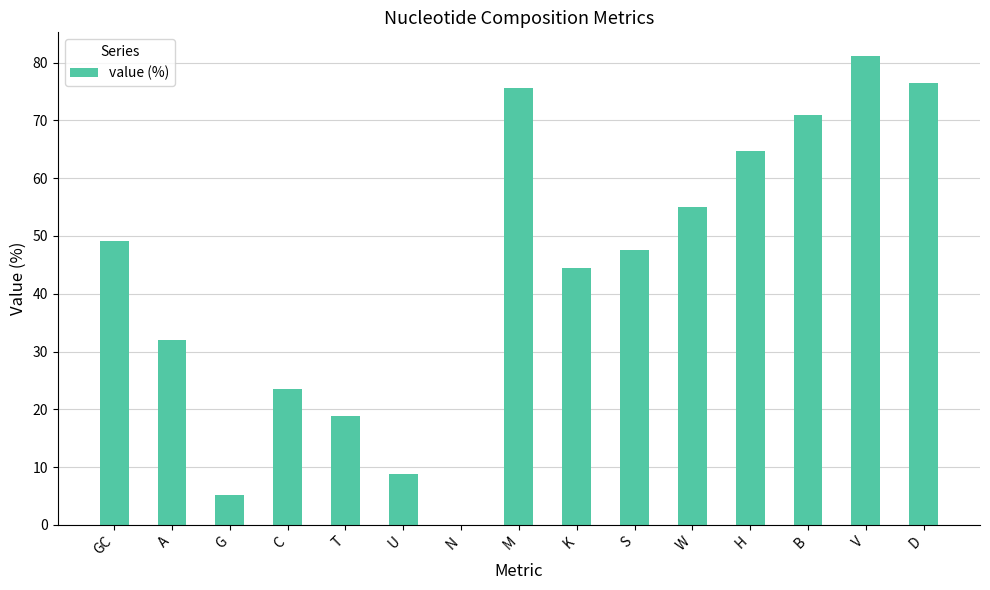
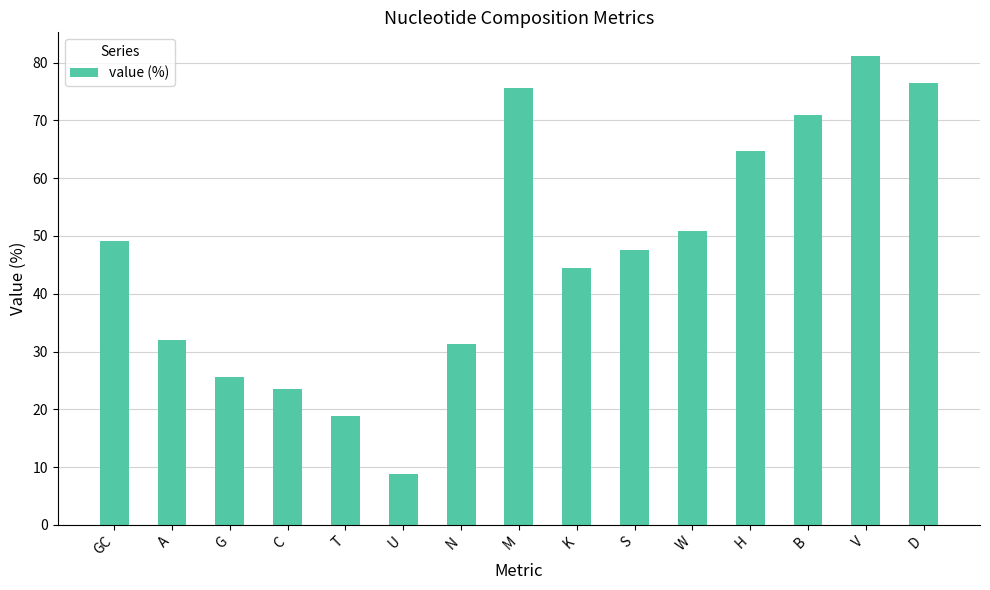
  {
    "GC": 49,
    "A": 32,
-   "G": 5,
+   "G": 26,
    "C": 24,
    "T": 19,
    "U": 9,
-   "N": 0,
+   "N": 31,
    "M": 76,
    "K": 44,
    "S": 48,
-   "W": 55,
+   "W": 51,
    "H": 65,
    "B": 71,
    "V": 81,
    "D": 76
  }
